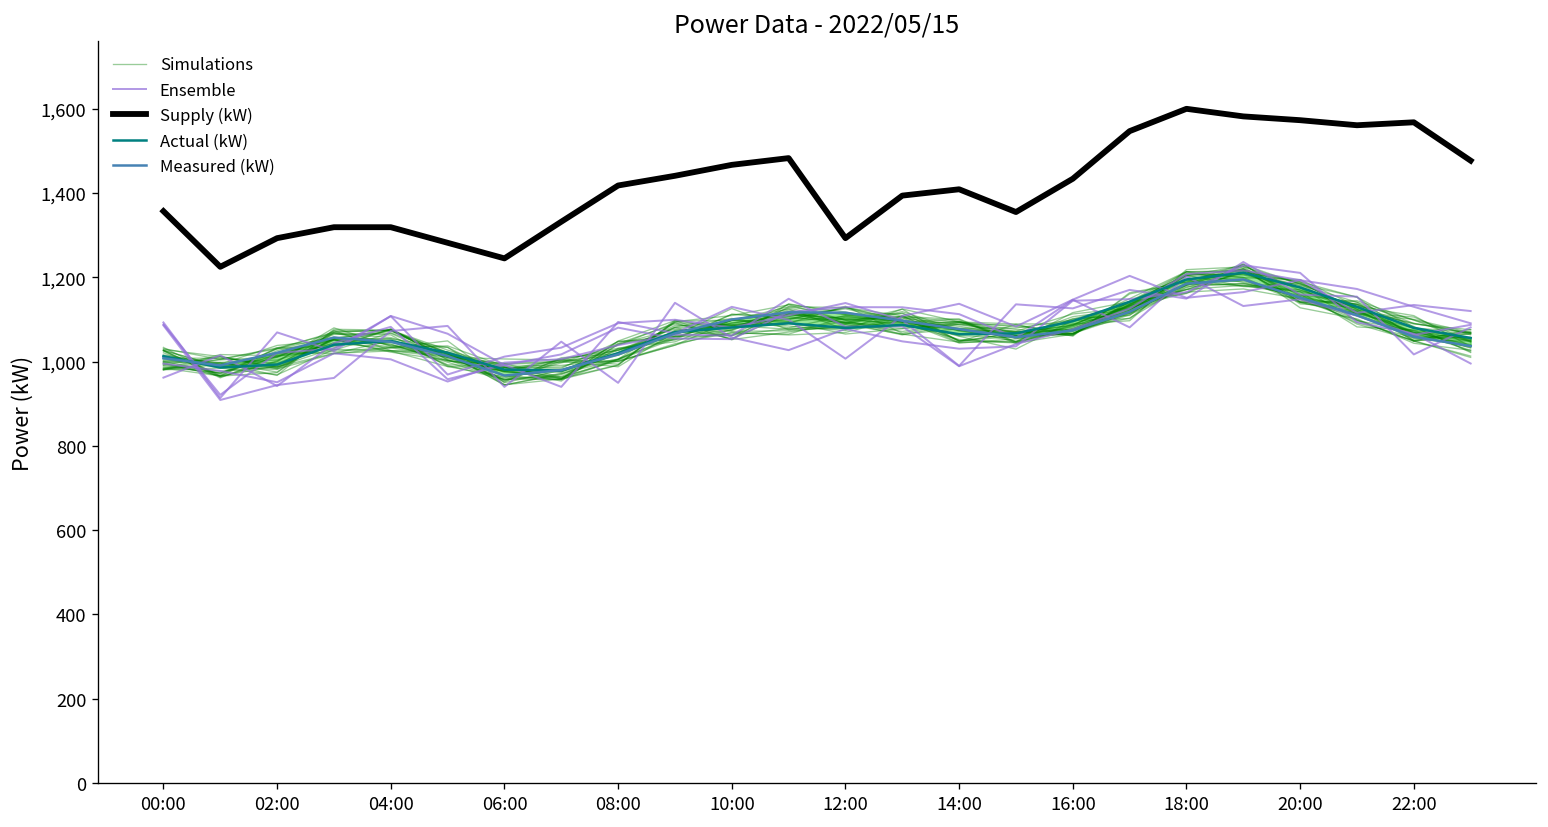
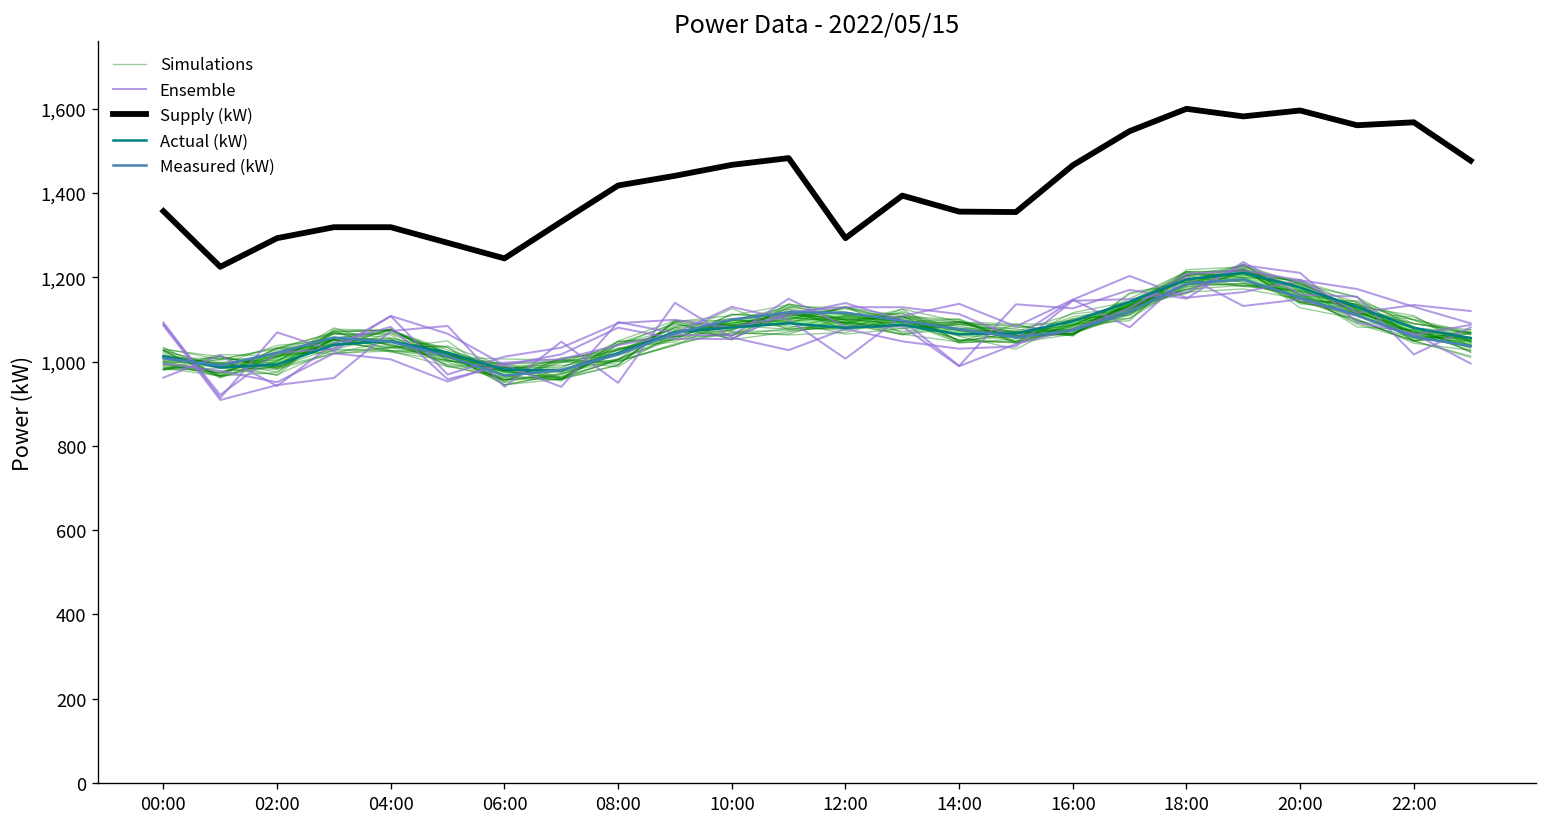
  {
    "Supply (kW)": {
      "00:00": "1,360",
      "02:00": "1,290",
      "04:00": "1,320",
      "06:00": "1,250",
      "08:00": "1,420",
      "10:00": "1,470",
      "12:00": "1,290",
-     "14:00": "1,410",
-     "16:00": "1,430",
+     "14:00": "1,360",
+     "16:00": "1,470",
      "18:00": "1,600",
-     "20:00": "1,570",
+     "20:00": "1,600",
      "22:00": "1,570"
    }
  }
